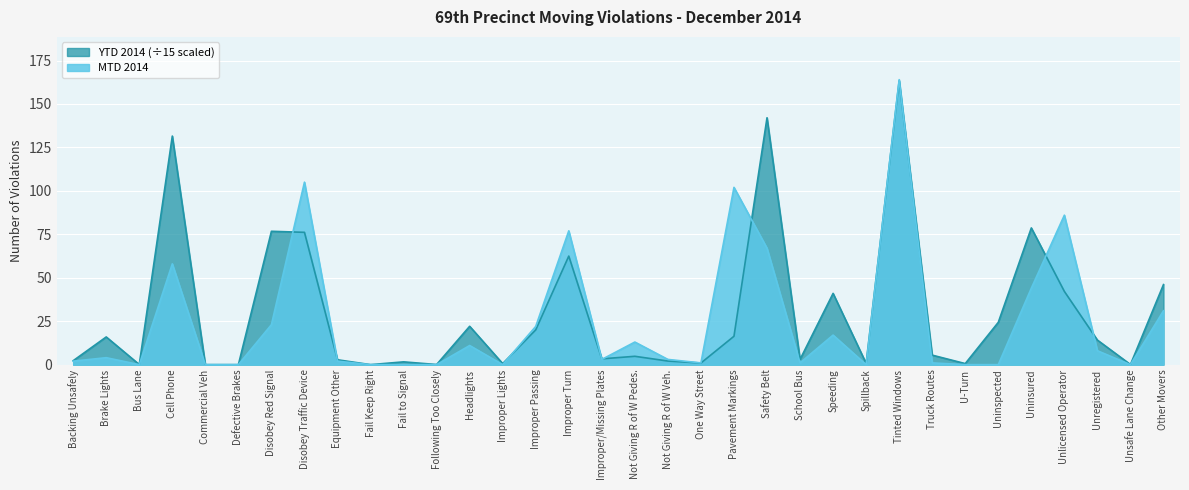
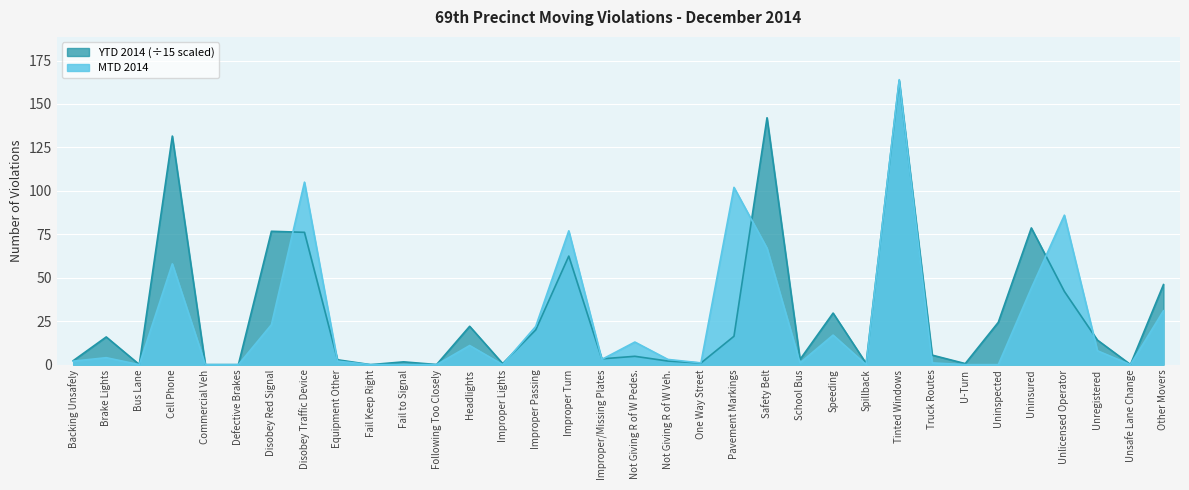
  {
    "YTD 2014 (÷15 scaled)": {
      "Brake Lights": 16,
      "Cell Phone": 132,
      "Disobey Red Signal": 77,
      "Disobey Traffic Device": 76,
      "Fail to Signal": 2,
      "Headlights": 22,
      "Improper Passing": 20,
      "Improper Turn": 62,
      "Not Giving R of W Pedes.": 5,
      "Pavement Markings": 16,
      "Safety Belt": 142,
      "School Bus": 3,
-     "Speeding": 41,
+     "Speeding": 30,
      "Truck Routes": 5,
      "Uninspected": 24,
      "Uninsured": 79,
      "Unlicensed Operator": 42,
      "Unregistered": 14,
      "Other Movers": 46
    },
    "MTD 2014": {
      "Brake Lights": 4,
      "Cell Phone": 58,
      "Disobey Red Signal": 23,
      "Disobey Traffic Device": 105,
      "Fail to Signal": 0,
      "Headlights": 11,
      "Improper Passing": 22,
      "Improper Turn": 77,
      "Not Giving R of W Pedes.": 13,
      "Pavement Markings": 102,
      "Safety Belt": 67,
      "School Bus": 1,
      "Speeding": 17,
      "Truck Routes": 1,
      "Uninspected": 0,
      "Uninsured": 44,
      "Unlicensed Operator": 86,
      "Unregistered": 8,
      "Other Movers": 31
    }
  }
